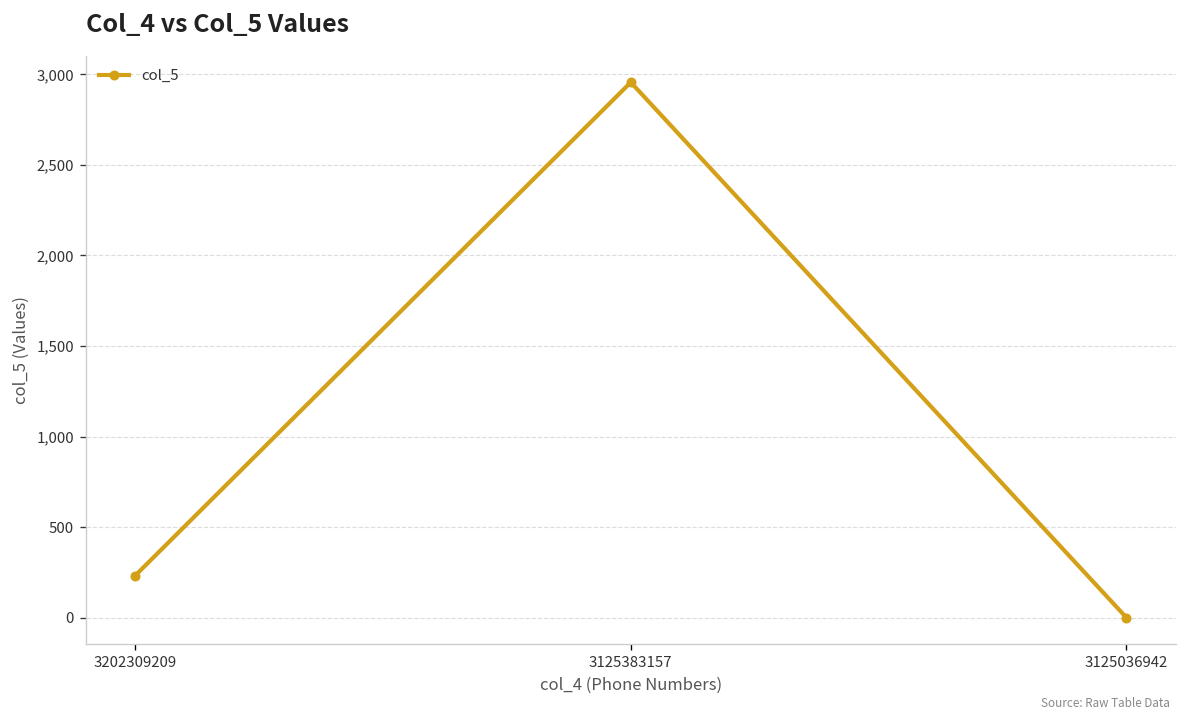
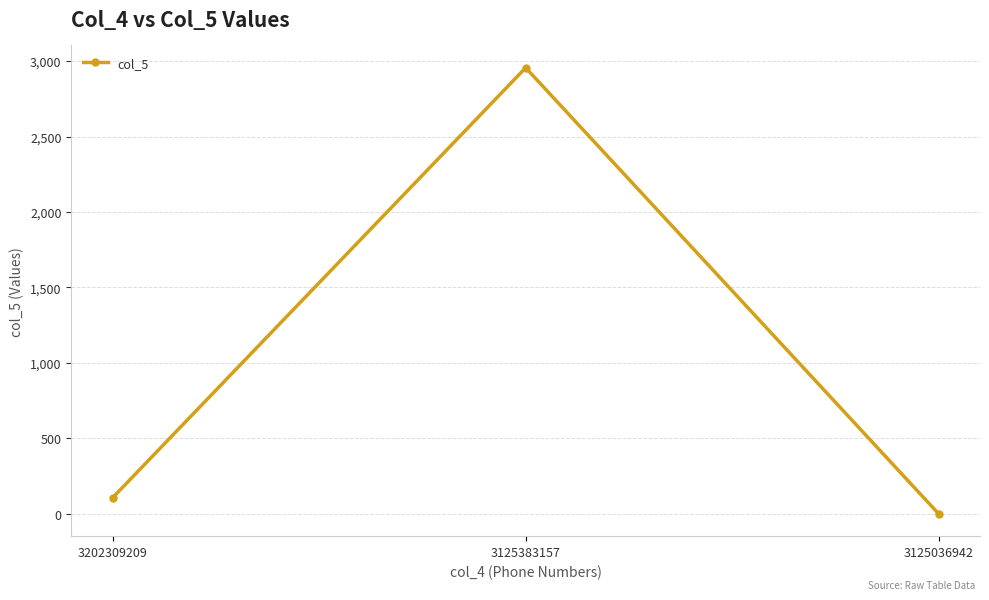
  {
-   "3202309209": "230",
+   "3202309209": "110",
    "3125383157": "2,960",
    "3125036942": "0"
  }
